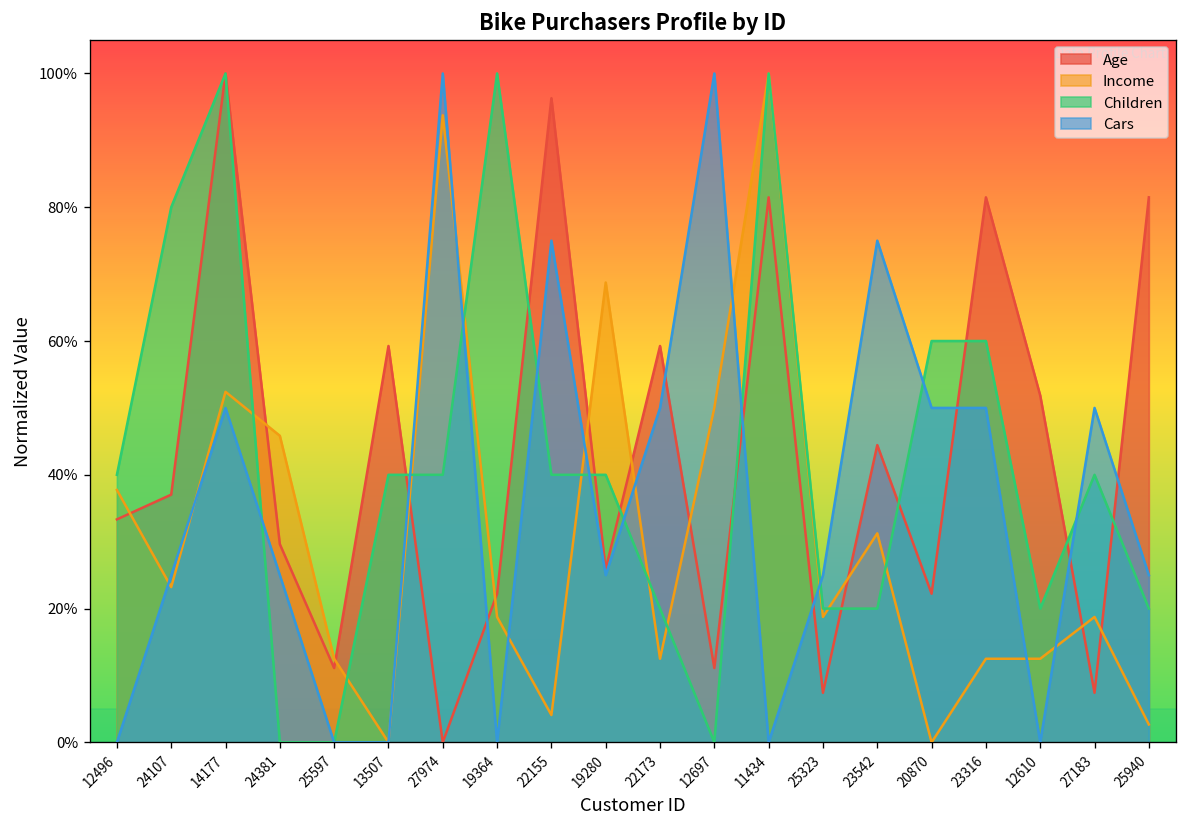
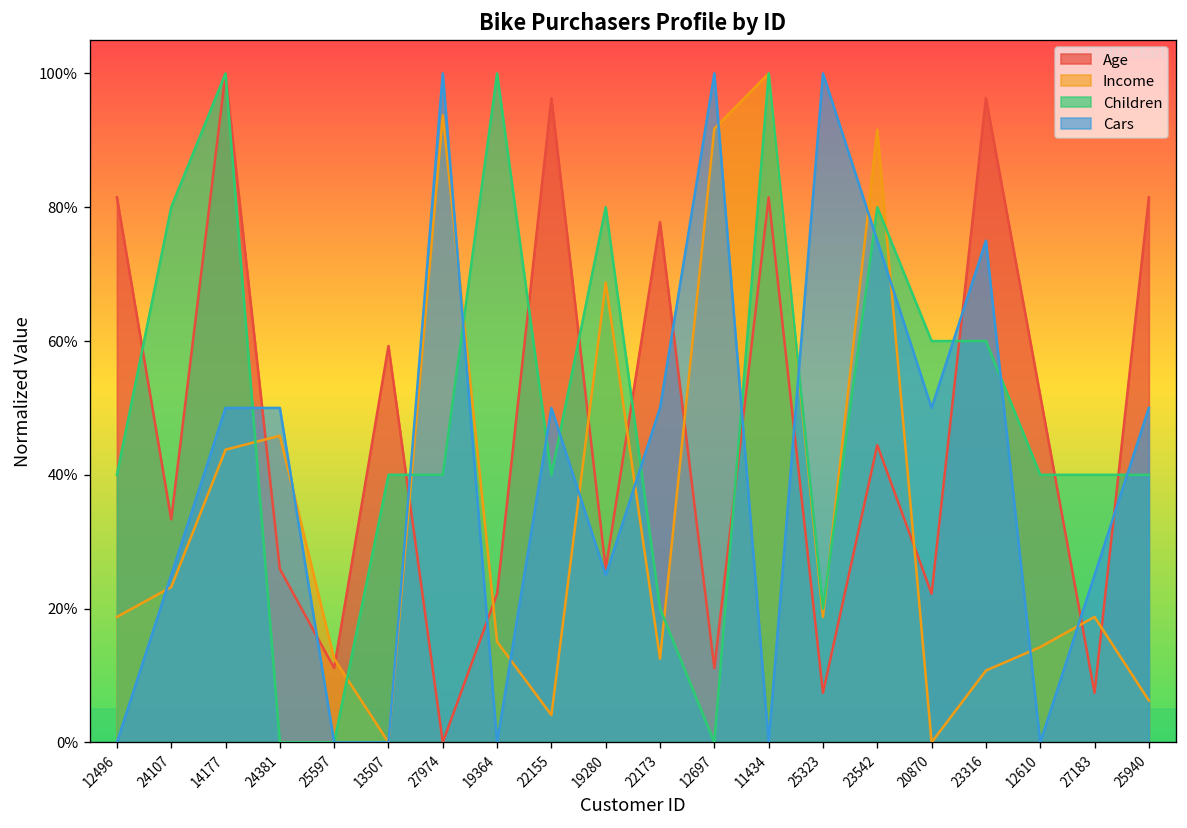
  {
    "Age": {
-     "12496": "33%",
-     "24107": "37%",
-     "24381": "30%",
+     "12496": "81%",
+     "24107": "33%",
+     "24381": "26%",
      "25597": "11%",
      "13507": "59%",
      "27974": "0%",
      "19364": "22%",
      "22155": "96%",
      "19280": "26%",
-     "22173": "59%",
+     "22173": "78%",
      "12697": "11%",
      "11434": "81%",
      "25323": "7%",
      "23542": "44%",
      "20870": "22%",
-     "23316": "81%",
+     "23316": "96%",
      "12610": "52%",
      "27183": "7%",
      "25940": "81%"
    },
    "Income": {
-     "12496": "38%",
+     "12496": "19%",
      "24107": "23%",
-     "14177": "52%",
+     "14177": "44%",
      "24381": "46%",
      "25597": "13%",
      "27974": "94%",
-     "19364": "19%",
+     "19364": "15%",
      "22155": "4%",
      "19280": "69%",
      "22173": "13%",
-     "12697": "50%",
+     "12697": "92%",
      "25323": "19%",
-     "23542": "31%",
+     "23542": "92%",
      "20870": "0%",
-     "23316": "13%",
-     "12610": "13%",
+     "23316": "11%",
+     "12610": "14%",
      "27183": "19%",
-     "25940": "3%"
+     "25940": "6%"
    },
    "Children": {
      "12496": "40%",
      "24107": "80%",
      "24381": "0%",
      "13507": "40%",
      "27974": "40%",
      "19364": "100%",
      "22155": "40%",
-     "19280": "40%",
+     "19280": "80%",
      "22173": "20%",
      "12697": "0%",
      "25323": "20%",
-     "23542": "20%",
+     "23542": "80%",
      "20870": "60%",
      "23316": "60%",
-     "12610": "20%",
+     "12610": "40%",
      "27183": "40%",
-     "25940": "20%"
+     "25940": "40%"
    },
    "Cars": {
      "12496": "0%",
      "24107": "25%",
      "14177": "50%",
-     "24381": "25%",
+     "24381": "50%",
      "27974": "100%",
      "19364": "0%",
-     "22155": "75%",
+     "22155": "50%",
      "19280": "25%",
      "22173": "50%",
      "12697": "100%",
      "11434": "0%",
-     "25323": "25%",
+     "25323": "100%",
      "23542": "75%",
      "20870": "50%",
-     "23316": "50%",
+     "23316": "75%",
      "12610": "0%",
-     "27183": "50%",
-     "25940": "25%"
+     "27183": "25%",
+     "25940": "50%"
    }
  }
